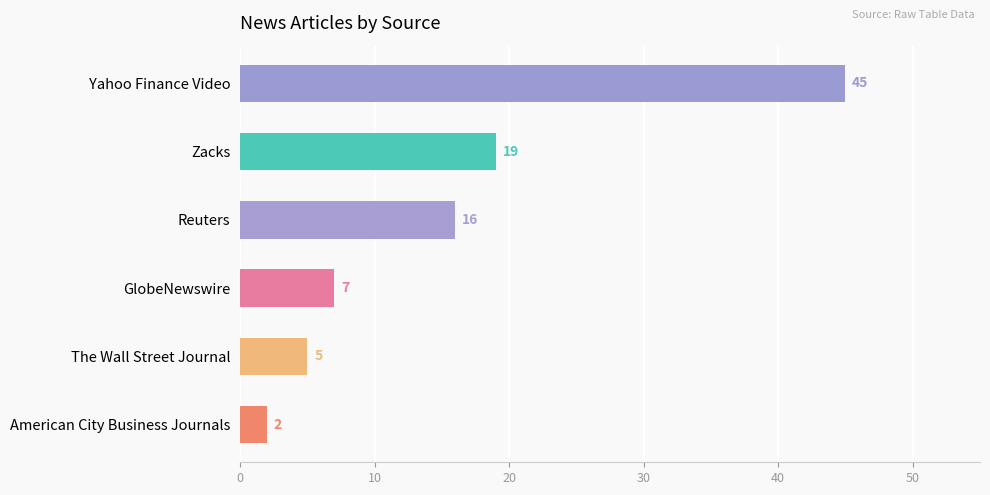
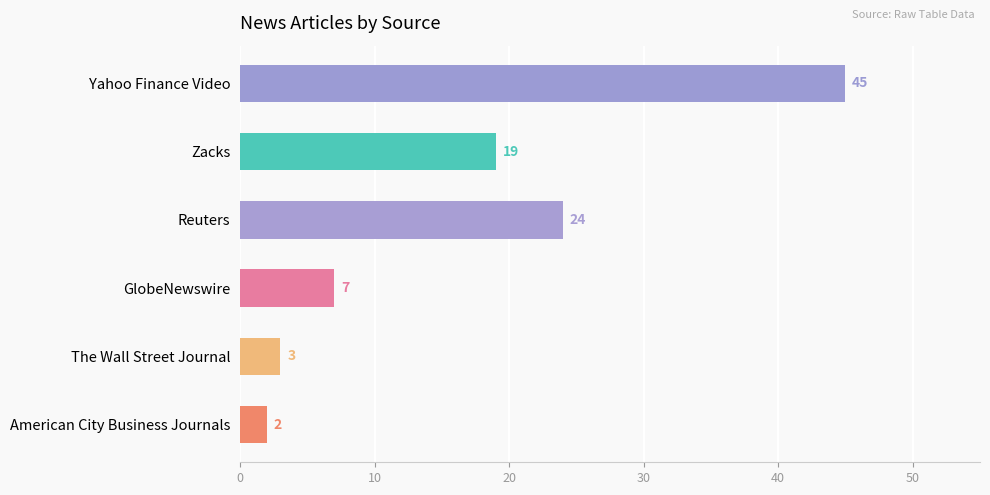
  {
    "Yahoo Finance Video": 45,
    "Zacks": 19,
-   "Reuters": 16,
+   "Reuters": 24,
    "GlobeNewswire": 7,
-   "The Wall Street Journal": 5,
+   "The Wall Street Journal": 3,
    "American City Business Journals": 2
  }
